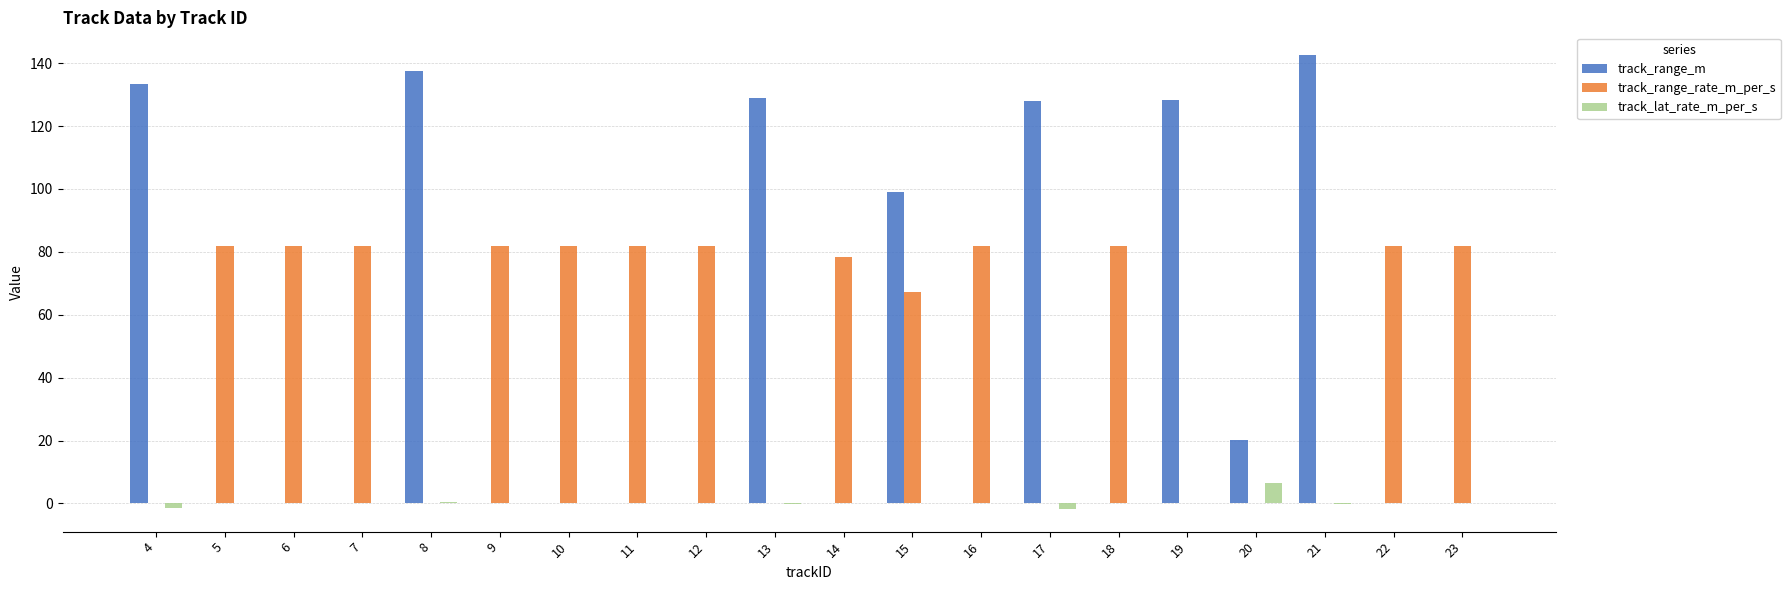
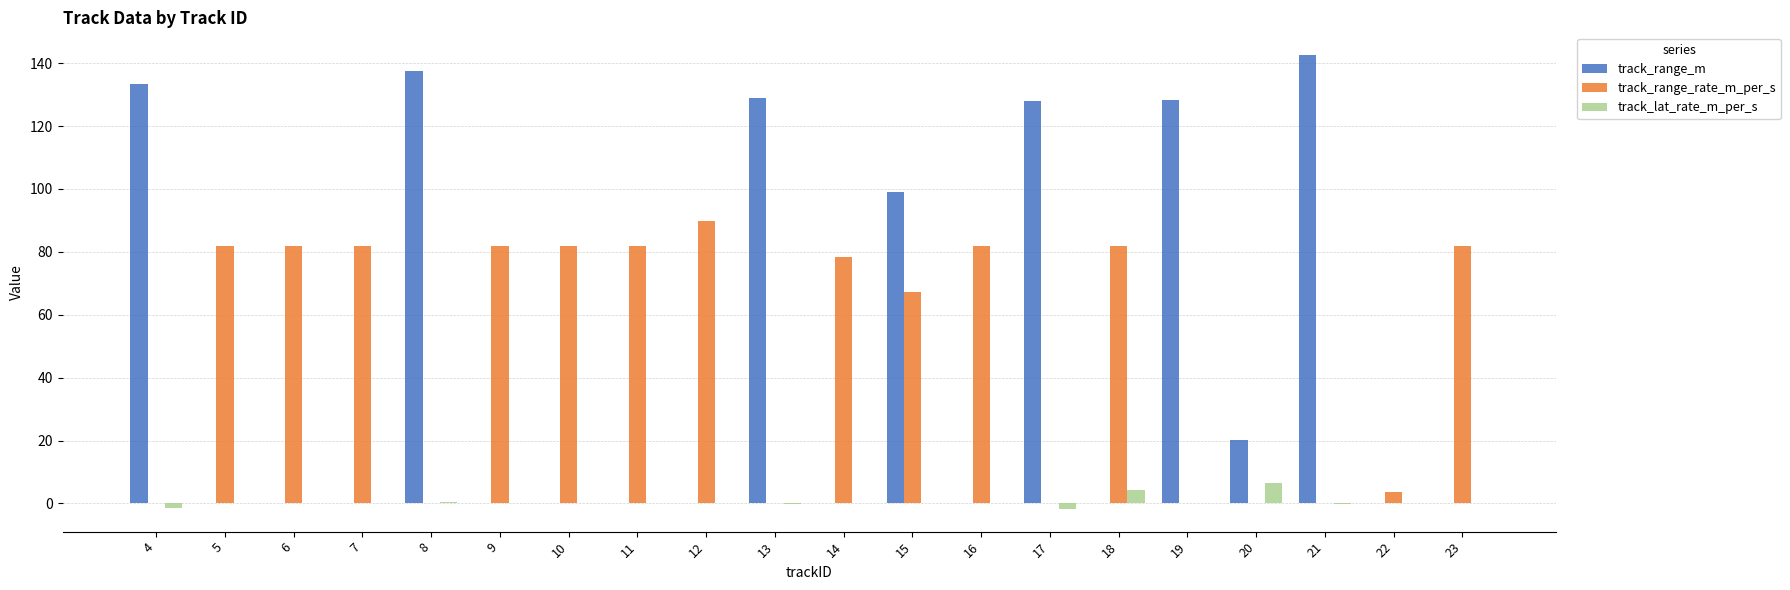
  {
    "track_range_m": {
      "4": 134,
      "5": 0,
      "6": 0,
      "7": 0,
      "8": 138,
      "9": 0,
      "10": 0,
      "11": 0,
      "12": 0,
      "13": 129,
      "14": 0,
      "15": 99,
      "16": 0,
      "17": 128,
      "18": 0,
      "19": 128,
      "20": 20,
      "21": 143,
      "22": 0,
      "23": 0
    },
    "track_range_rate_m_per_s": {
      "5": 82,
      "6": 82,
      "7": 82,
      "9": 82,
      "10": 82,
      "11": 82,
-     "12": 82,
+     "12": 90,
      "14": 78,
      "15": 67,
      "16": 82,
      "18": 82,
-     "22": 82,
+     "22": 4,
      "23": 82
    },
    "track_lat_rate_m_per_s": {
      "4": -2,
      "5": 0,
      "6": 0,
      "7": 0,
      "9": 0,
      "10": 0,
      "11": 0,
      "12": 0,
      "14": 0,
      "15": 0,
      "16": 0,
      "17": -2,
-     "18": 0,
+     "18": 4,
      "20": 6,
      "22": 0,
      "23": 0
    }
  }
